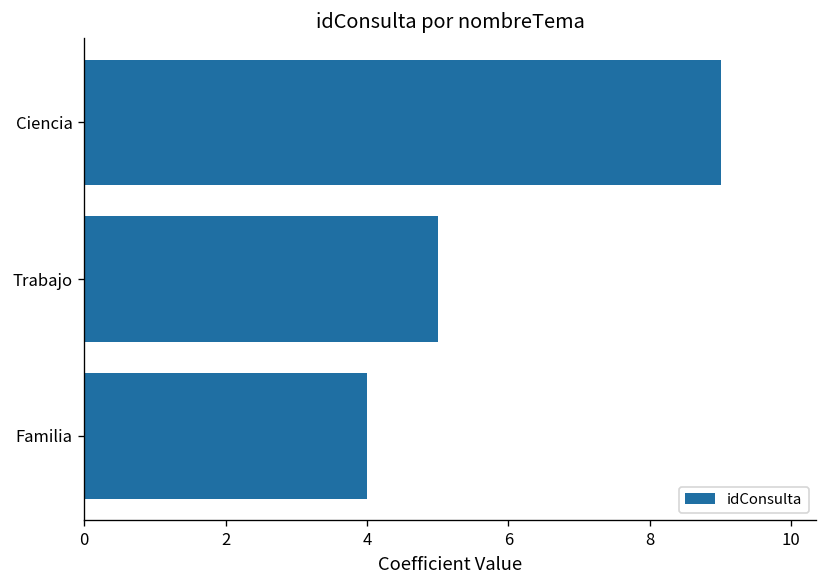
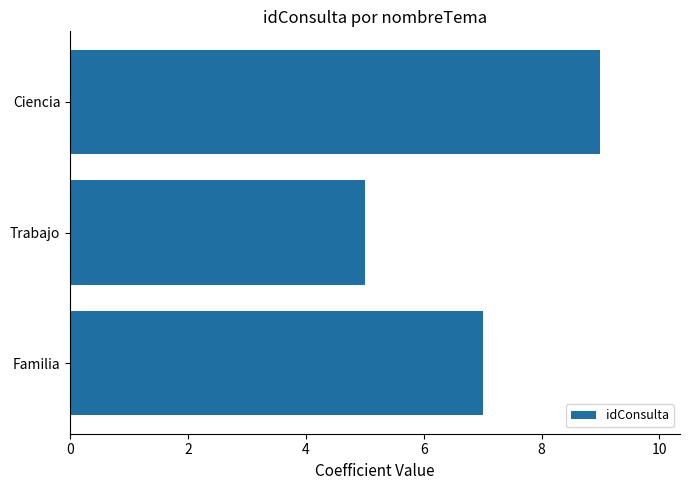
  {
    "Ciencia": 9,
    "Trabajo": 5,
-   "Familia": 4
+   "Familia": 7
  }
